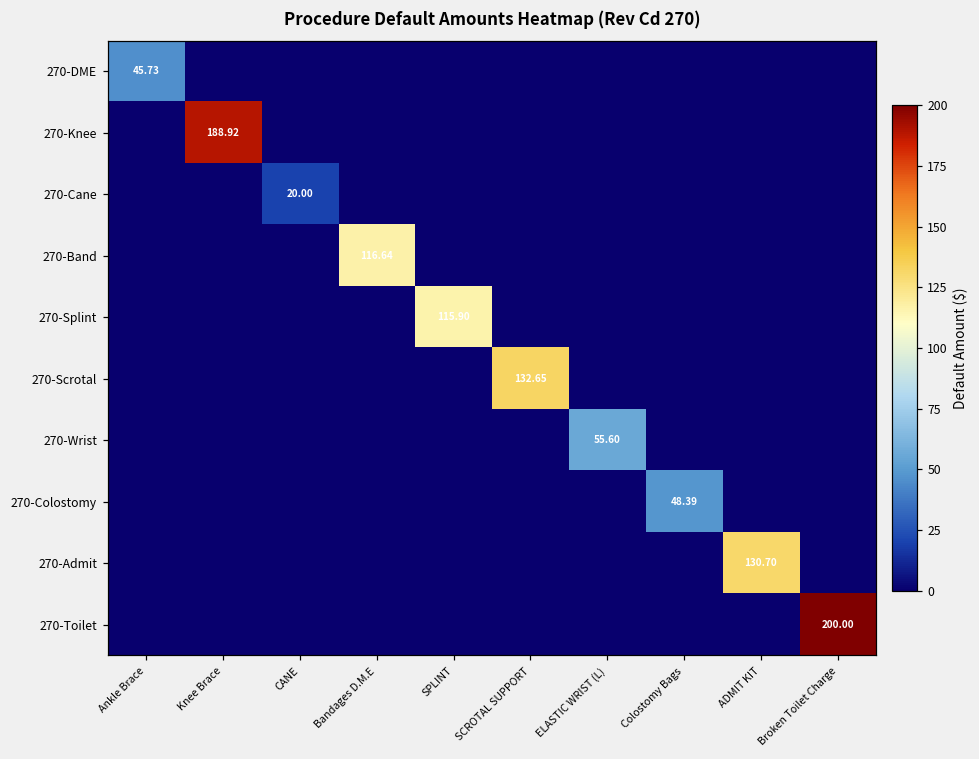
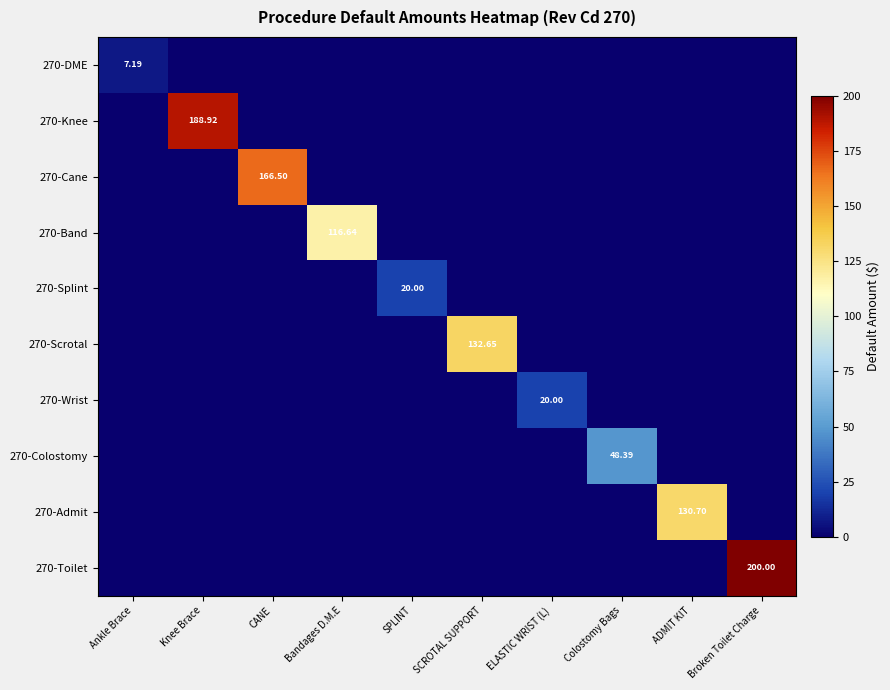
  {
    "270-DME": {
-     "Ankle Brace": 45.73
+     "Ankle Brace": 7.19
    },
    "270-Knee": {
      "Knee Brace": 188.92
    },
    "270-Cane": {
-     "CANE": 20.00
+     "CANE": 166.50
    },
    "270-Band": {
      "Bandages D.M.E": 116.64
    },
    "270-Splint": {
-     "SPLINT": 115.90
+     "SPLINT": 20.00
    },
    "270-Scrotal": {
      "SCROTAL SUPPORT": 132.65
    },
    "270-Wrist": {
-     "ELASTIC WRIST (L)": 55.60
+     "ELASTIC WRIST (L)": 20.00
    },
    "270-Colostomy": {
      "Colostomy Bags": 48.39
    },
    "270-Admit": {
      "ADMIT KIT": 130.70
    },
    "270-Toilet": {
      "Broken Toilet Charge": 200.00
    }
  }
